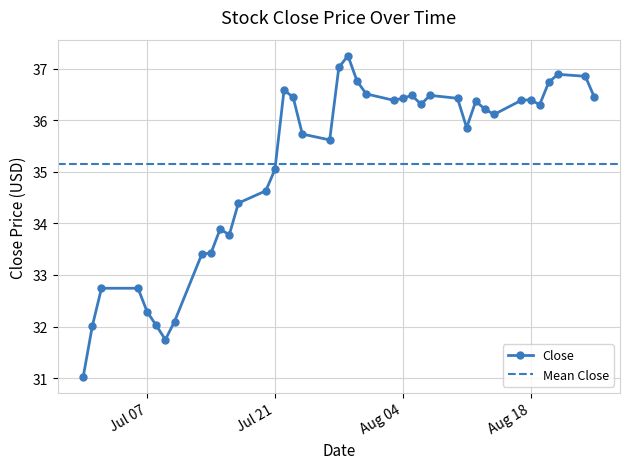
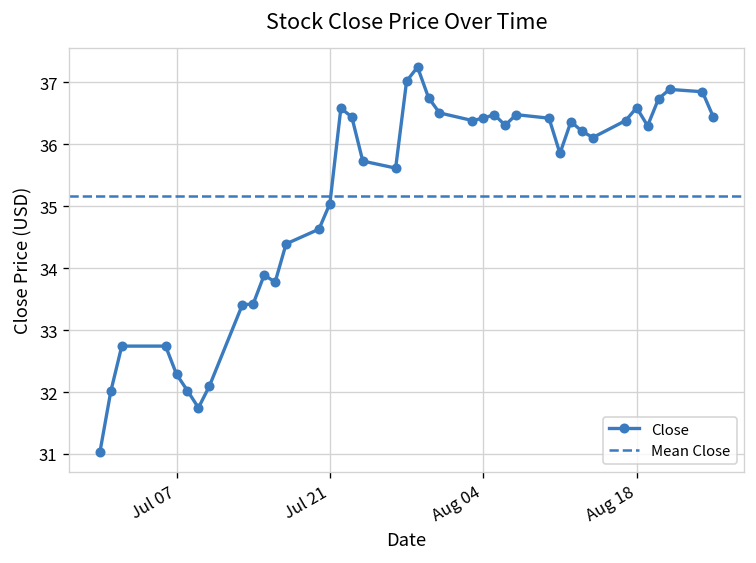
  {
    "Jul 07": 32.3,
    "Jul 21": 35.0,
    "Aug 04": 36.4,
-   "Aug 18": 36.4
+   "Aug 18": 36.6
  }
